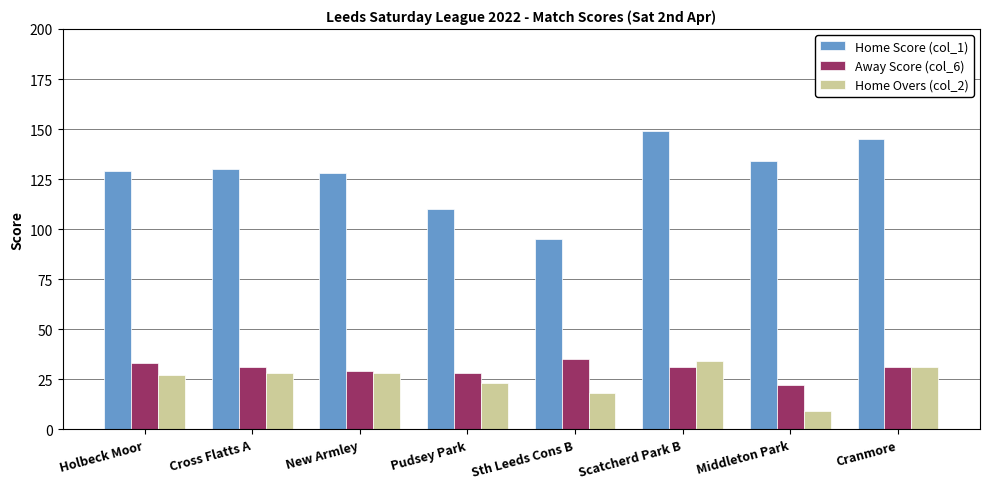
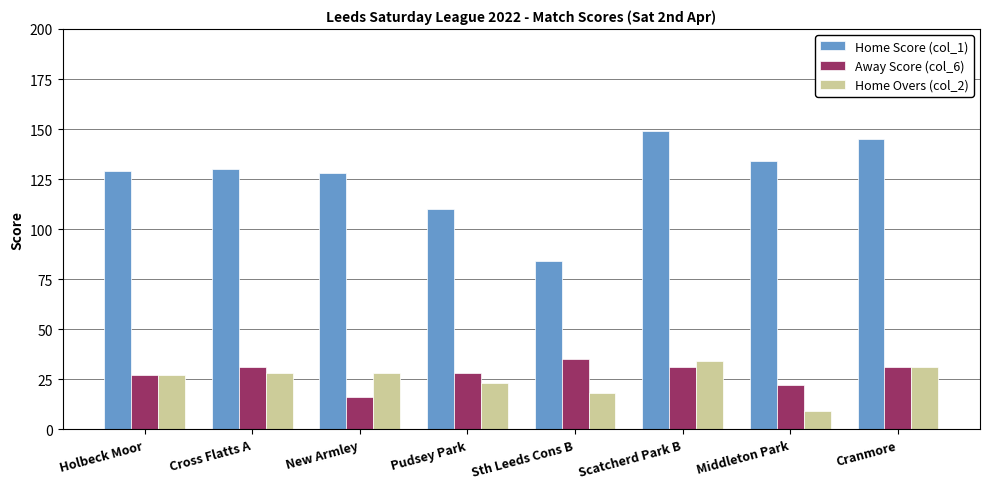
  {
    "Home Score (col_1)": {
      "Holbeck Moor": 129,
      "Cross Flatts A": 130,
      "New Armley": 128,
      "Pudsey Park": 110,
-     "Sth Leeds Cons B": 95,
+     "Sth Leeds Cons B": 84,
      "Scatcherd Park B": 149,
      "Middleton Park": 134,
      "Cranmore": 145
    },
    "Away Score (col_6)": {
-     "Holbeck Moor": 33,
+     "Holbeck Moor": 27,
      "Cross Flatts A": 31,
-     "New Armley": 29,
+     "New Armley": 16,
      "Pudsey Park": 28,
      "Sth Leeds Cons B": 35,
      "Scatcherd Park B": 31,
      "Middleton Park": 22,
      "Cranmore": 31
    },
    "Home Overs (col_2)": {
      "Holbeck Moor": 27,
      "Cross Flatts A": 28,
      "New Armley": 28,
      "Pudsey Park": 23,
      "Sth Leeds Cons B": 18,
      "Scatcherd Park B": 34,
      "Middleton Park": 9,
      "Cranmore": 31
    }
  }
